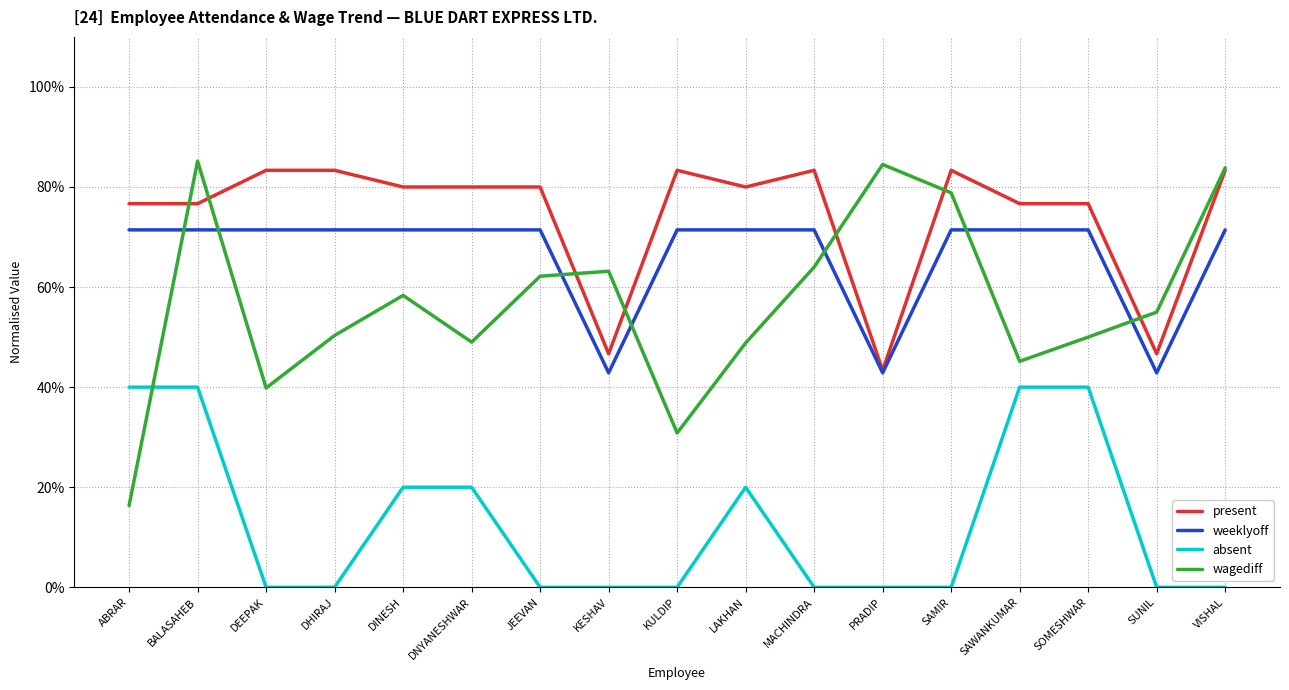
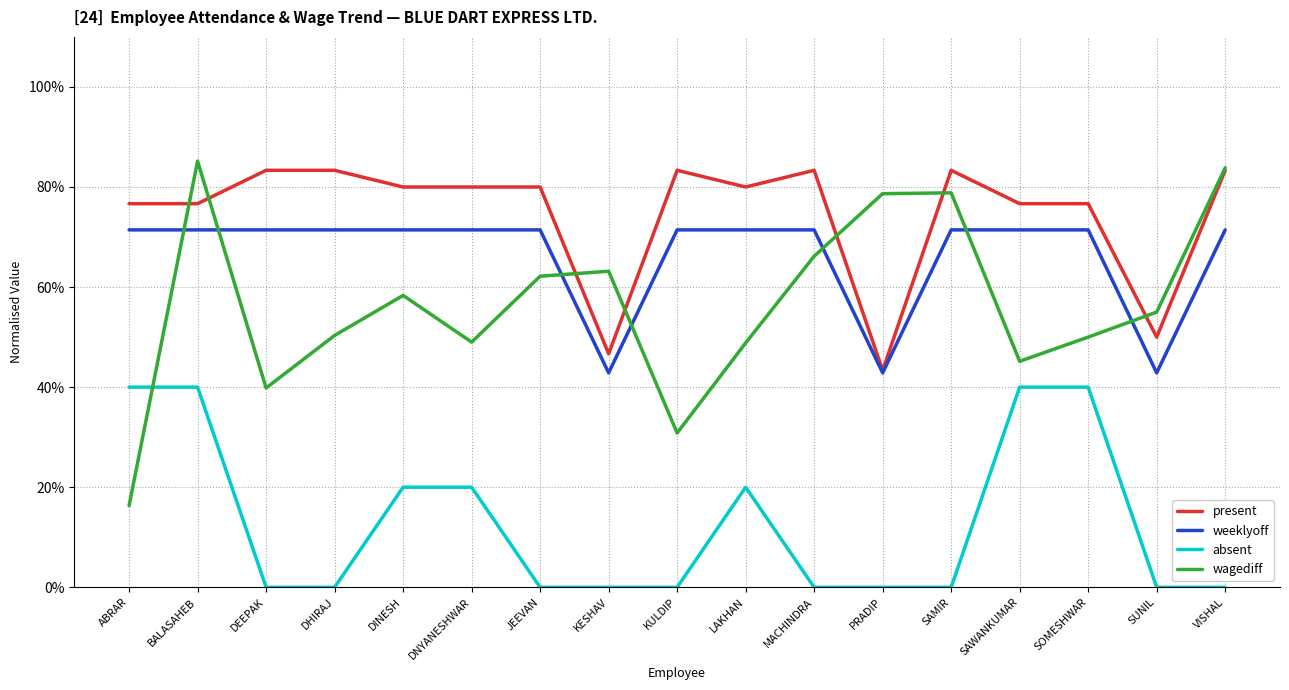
  {
    "present": {
      "ABRAR": "77%",
      "BALASAHEB": "77%",
      "DEEPAK": "83%",
      "DHIRAJ": "83%",
      "DINESH": "80%",
      "DNYANESHWAR": "80%",
      "JEEVAN": "80%",
      "KESHAV": "47%",
      "KULDIP": "83%",
      "LAKHAN": "80%",
      "MACHINDRA": "83%",
      "SAMIR": "83%",
      "SAWANKUMAR": "77%",
      "SOMESHWAR": "77%",
-     "SUNIL": "47%"
+     "SUNIL": "50%"
    },
    "weeklyoff": {
      "ABRAR": "71%",
      "BALASAHEB": "71%",
      "DEEPAK": "71%",
      "DHIRAJ": "71%",
      "DINESH": "71%",
      "DNYANESHWAR": "71%",
      "JEEVAN": "71%",
      "KESHAV": "43%",
      "KULDIP": "71%",
      "LAKHAN": "71%",
      "MACHINDRA": "71%",
      "SAMIR": "71%",
      "SAWANKUMAR": "71%",
      "SOMESHWAR": "71%",
      "SUNIL": "43%",
      "VISHAL": "71%"
    },
    "absent": {
      "ABRAR": "40%",
      "BALASAHEB": "40%",
      "DEEPAK": "0%",
      "DHIRAJ": "0%",
      "DINESH": "20%",
      "DNYANESHWAR": "20%",
      "JEEVAN": "0%",
      "KESHAV": "0%",
      "KULDIP": "0%",
      "LAKHAN": "20%",
      "MACHINDRA": "0%",
      "PRADIP": "0%",
      "SAMIR": "0%",
      "SAWANKUMAR": "40%",
      "SOMESHWAR": "40%",
      "SUNIL": "0%",
      "VISHAL": "0%"
    },
    "wagediff": {
      "ABRAR": "16%",
      "BALASAHEB": "85%",
      "DEEPAK": "40%",
      "DHIRAJ": "50%",
      "DINESH": "58%",
      "DNYANESHWAR": "49%",
      "JEEVAN": "62%",
      "KESHAV": "63%",
      "KULDIP": "31%",
      "LAKHAN": "49%",
-     "MACHINDRA": "64%",
-     "PRADIP": "85%",
+     "MACHINDRA": "66%",
+     "PRADIP": "79%",
      "SAMIR": "79%",
      "SAWANKUMAR": "45%",
      "SOMESHWAR": "50%",
      "SUNIL": "55%"
    }
  }
